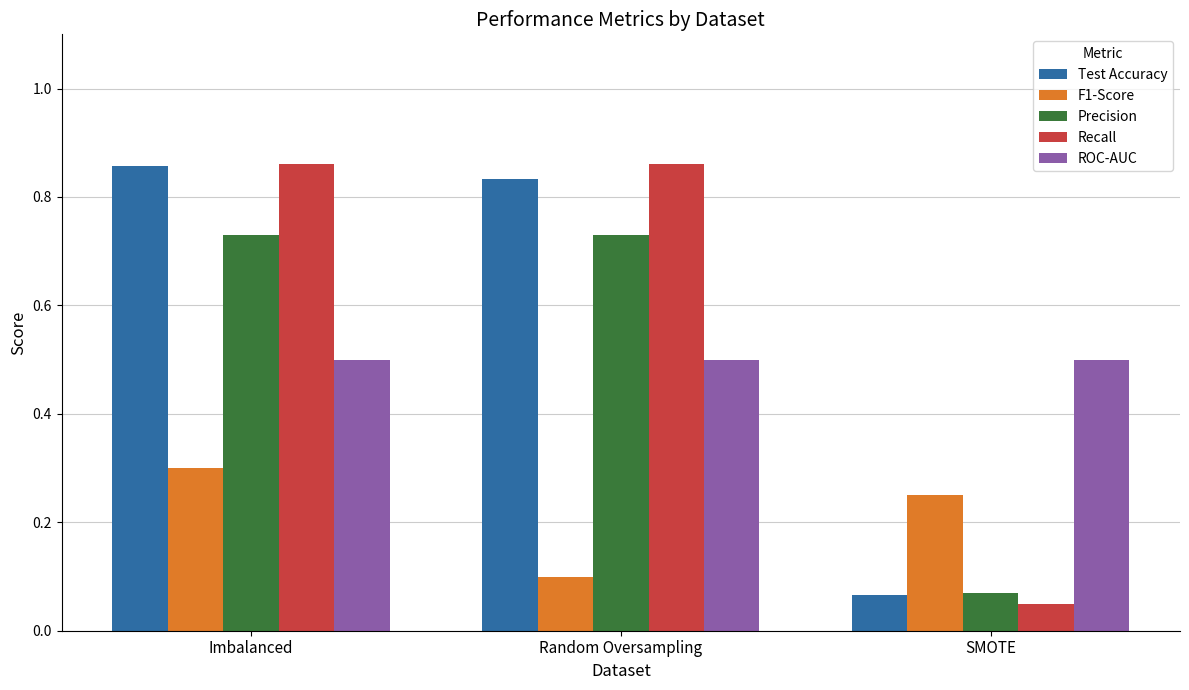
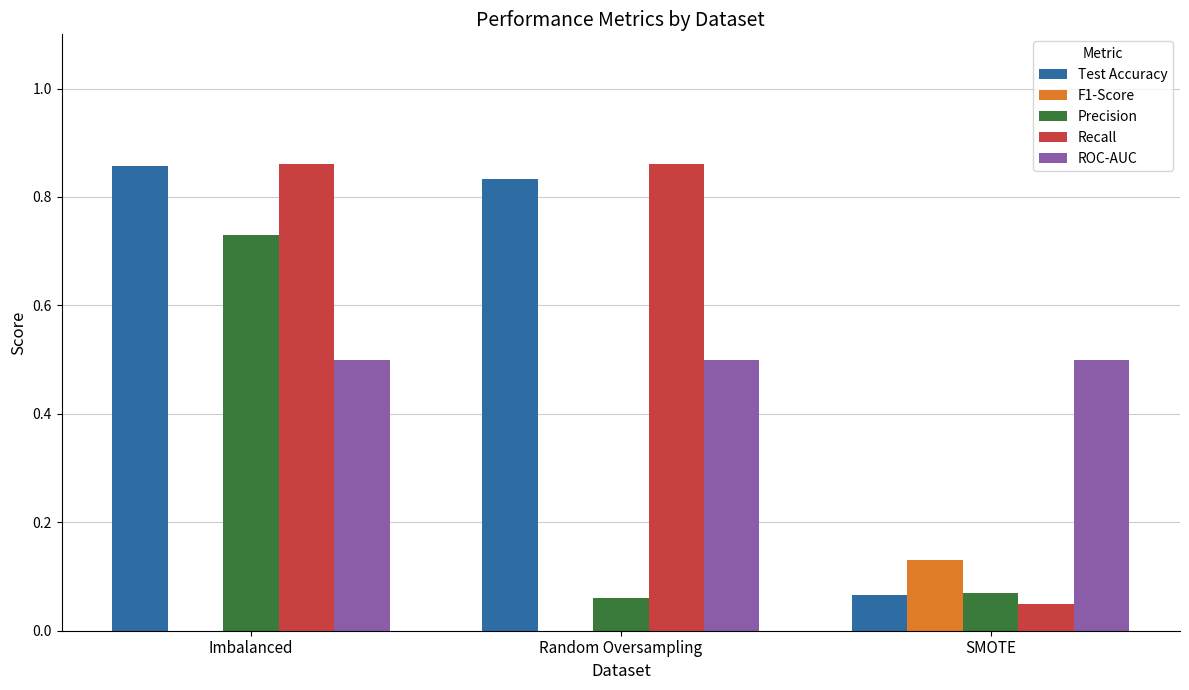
  {
    "Test Accuracy": {
      "Imbalanced": 0.86,
      "Random Oversampling": 0.83,
      "SMOTE": 0.07
    },
    "F1-Score": {
-     "Imbalanced": 0.3,
-     "Random Oversampling": 0.1,
-     "SMOTE": 0.25
+     "Imbalanced": 0.0,
+     "Random Oversampling": 0.0,
+     "SMOTE": 0.13
    },
    "Precision": {
      "Imbalanced": 0.73,
-     "Random Oversampling": 0.73,
+     "Random Oversampling": 0.06,
      "SMOTE": 0.07
    },
    "Recall": {
      "Imbalanced": 0.86,
      "Random Oversampling": 0.86,
      "SMOTE": 0.05
    },
    "ROC-AUC": {
      "Imbalanced": 0.50,
      "Random Oversampling": 0.50,
      "SMOTE": 0.50
    }
  }
